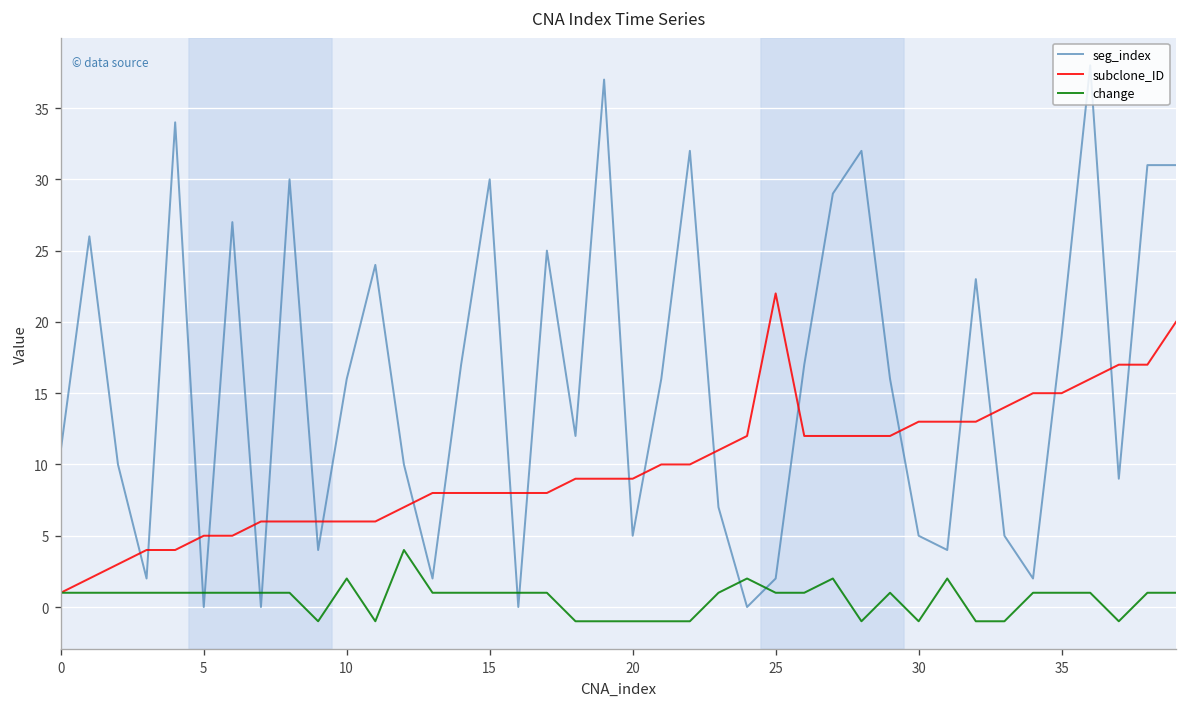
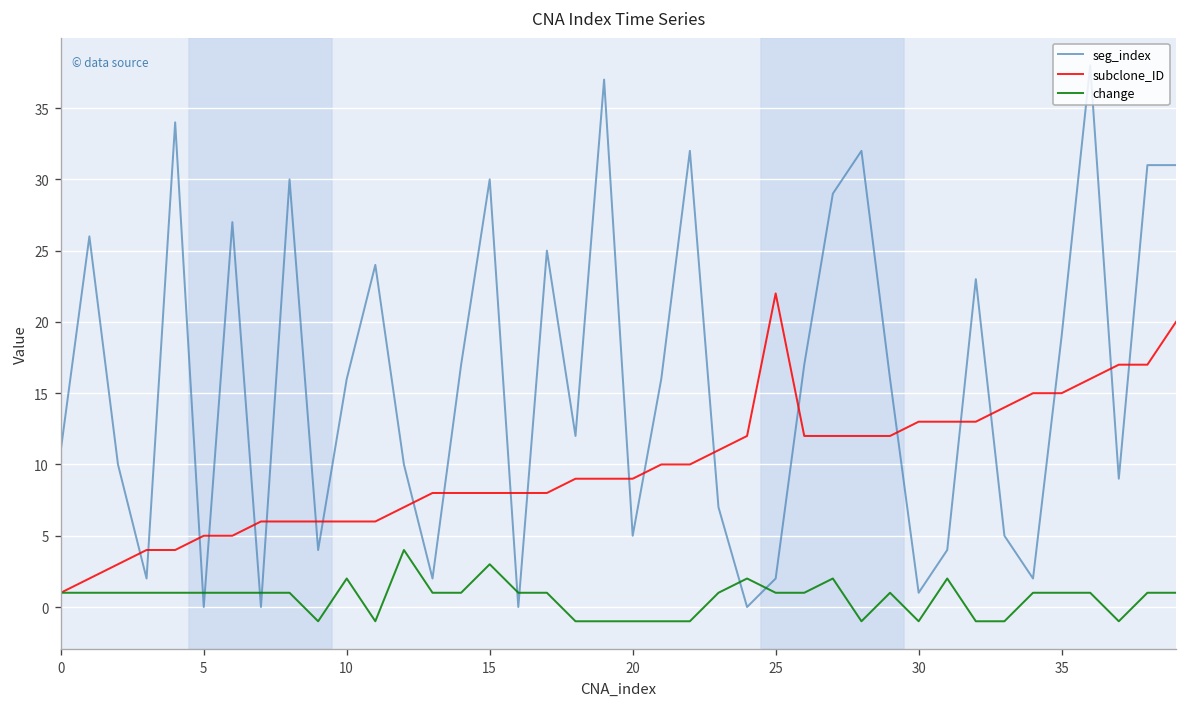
  {
    "seg_index": {
      "0": 11,
      "5": 0,
      "10": 16,
      "15": 30,
      "20": 5,
      "25": 2,
-     "30": 5,
+     "30": 1,
      "35": 19
    },
    "subclone_ID": {
      "5": 5,
      "10": 6,
      "15": 8,
      "20": 9,
      "25": 22,
      "30": 13,
      "35": 15
    },
    "change": {
      "5": 1,
      "10": 2,
-     "15": 1,
+     "15": 3,
      "20": -1,
      "25": 1,
      "30": -1,
      "35": 1
    }
  }
